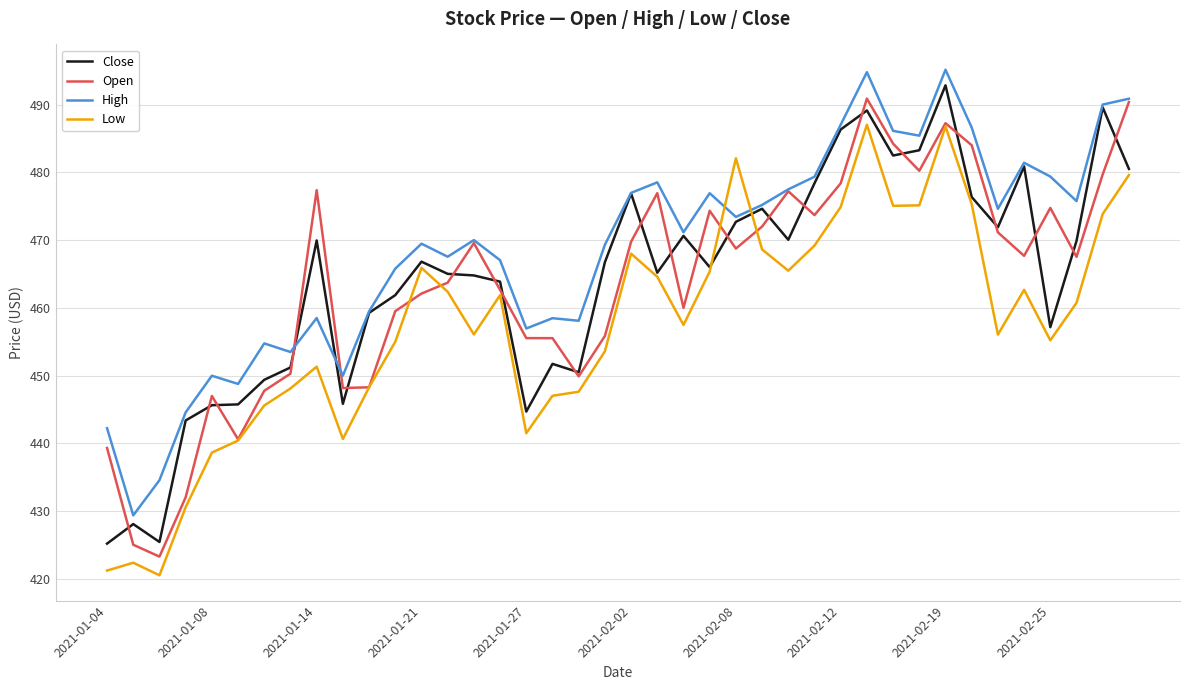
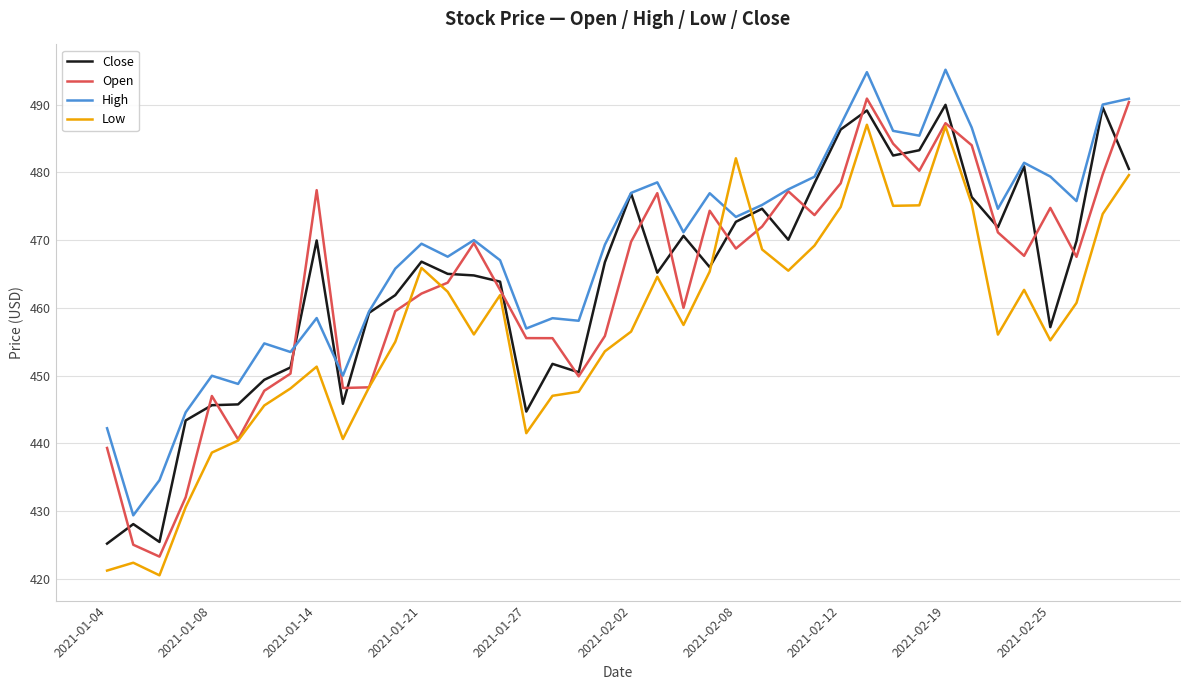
  {
    "Close": {
      "2021-01-04": 425,
      "2021-01-08": 446,
      "2021-01-14": 470,
      "2021-01-21": 467,
      "2021-01-27": 445,
      "2021-02-08": 473,
      "2021-02-12": 486,
-     "2021-02-19": 493,
+     "2021-02-19": 490,
      "2021-02-25": 457
    },
    "Open": {
      "2021-01-04": 439,
      "2021-01-08": 447,
      "2021-01-14": 477,
      "2021-01-21": 462,
      "2021-01-27": 456,
      "2021-02-02": 470,
      "2021-02-08": 469,
      "2021-02-12": 478,
      "2021-02-19": 487,
      "2021-02-25": 475
    },
    "High": {
      "2021-01-04": 442,
      "2021-01-08": 450,
      "2021-01-14": 459,
      "2021-01-21": 469,
      "2021-01-27": 457,
      "2021-02-08": 473,
      "2021-02-12": 487,
      "2021-02-19": 495,
      "2021-02-25": 479
    },
    "Low": {
      "2021-01-04": 421,
      "2021-01-08": 439,
      "2021-01-14": 451,
      "2021-01-21": 466,
      "2021-01-27": 442,
-     "2021-02-02": 468,
+     "2021-02-02": 457,
      "2021-02-08": 482,
      "2021-02-12": 475,
      "2021-02-19": 487,
      "2021-02-25": 455
    }
  }
